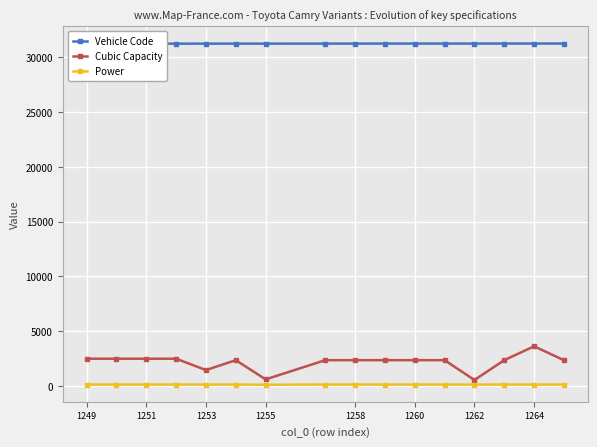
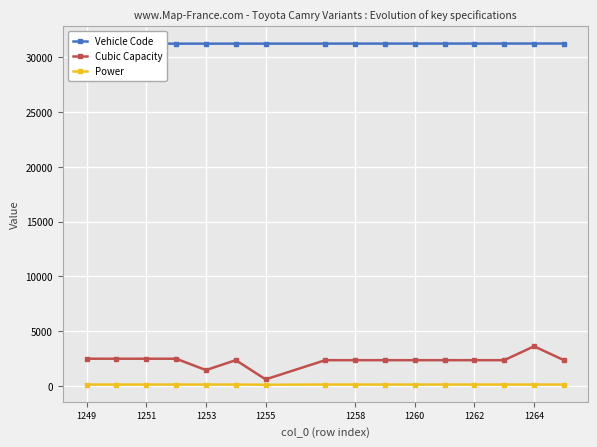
  {
    "Vehicle Code": {
      "1253": 31300,
      "1255": 31300,
      "1258": 31300,
      "1260": 31300,
      "1262": 31300,
      "1264": 31300
    },
    "Cubic Capacity": {
      "1249": 2500,
      "1251": 2500,
      "1253": 1500,
      "1255": 600,
      "1258": 2400,
      "1260": 2400,
-     "1262": 600,
+     "1262": 2400,
      "1264": 3600
    },
    "Power": {
      "1249": 100,
      "1251": 100,
      "1253": 100,
      "1255": 100,
      "1258": 100,
      "1260": 100,
      "1262": 100,
      "1264": 100
    }
  }
